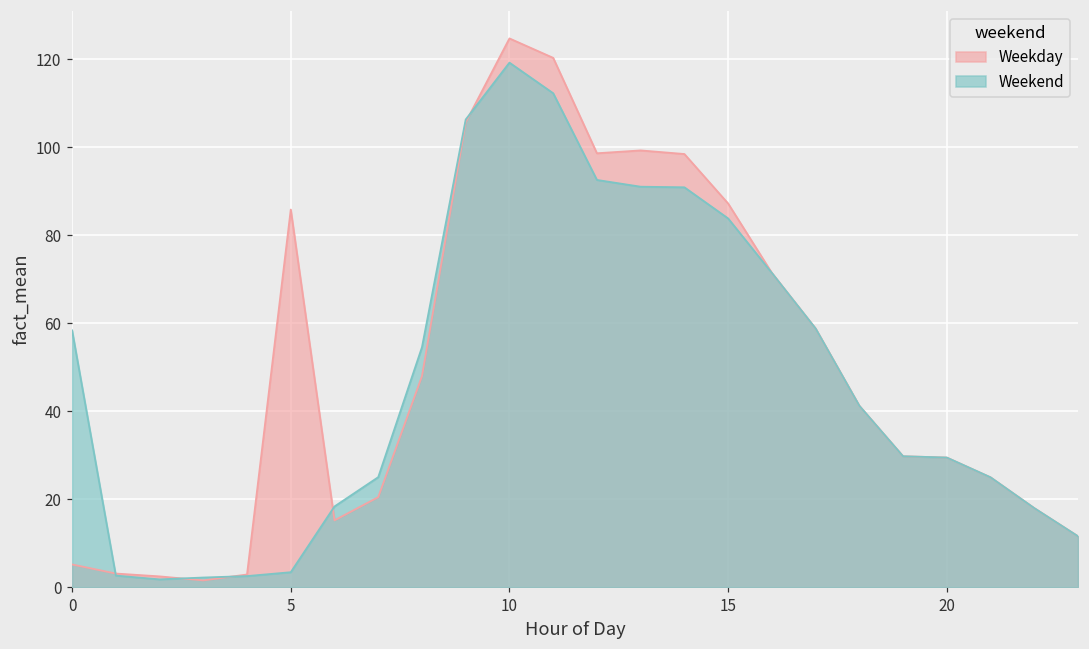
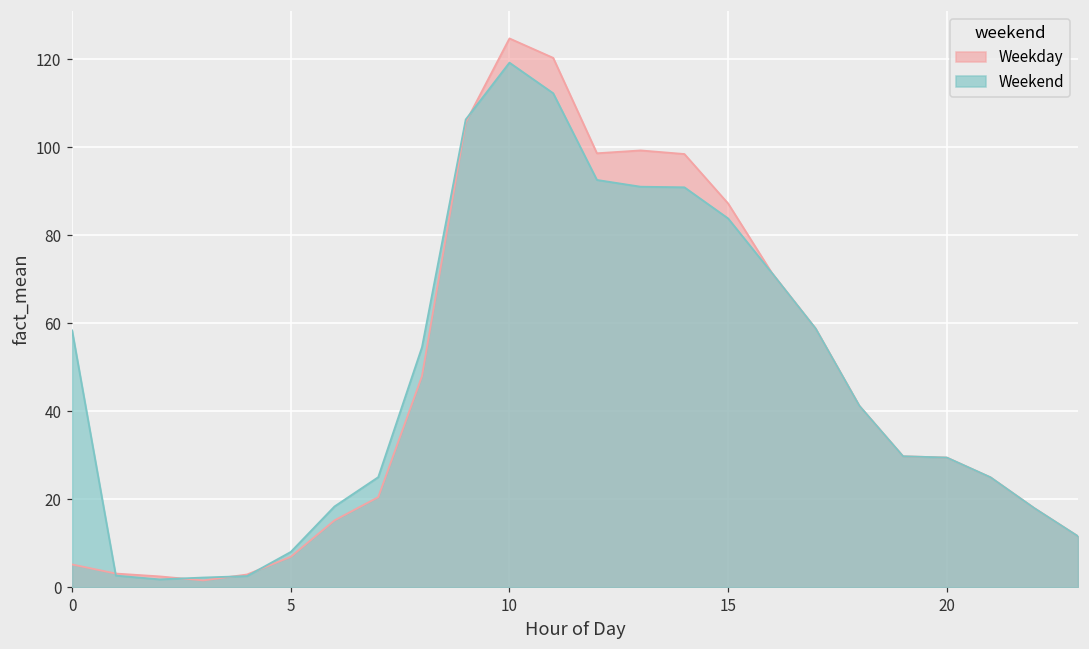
  {
    "Weekday": {
      "0": 5,
-     "5": 86,
+     "5": 7,
      "10": 125,
      "15": 87
    },
    "Weekend": {
      "0": 58,
-     "5": 3,
+     "5": 8,
      "10": 119,
      "15": 84
    }
  }
